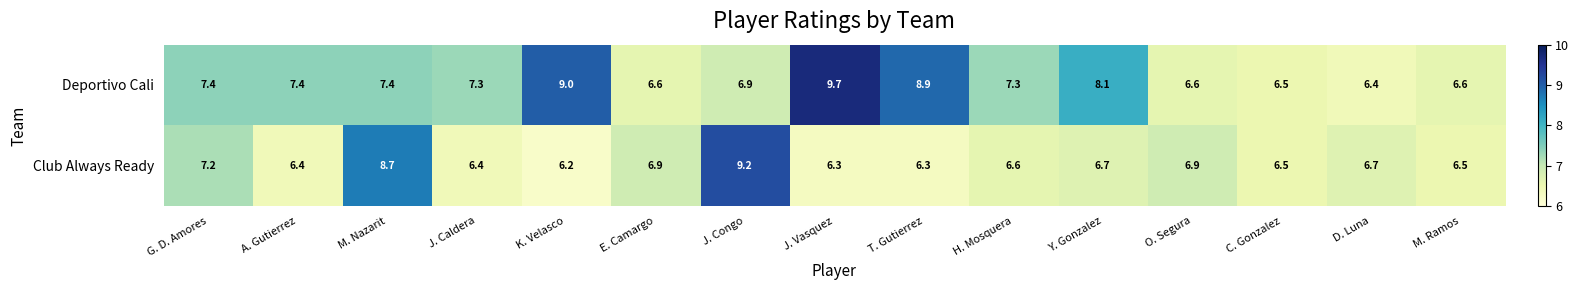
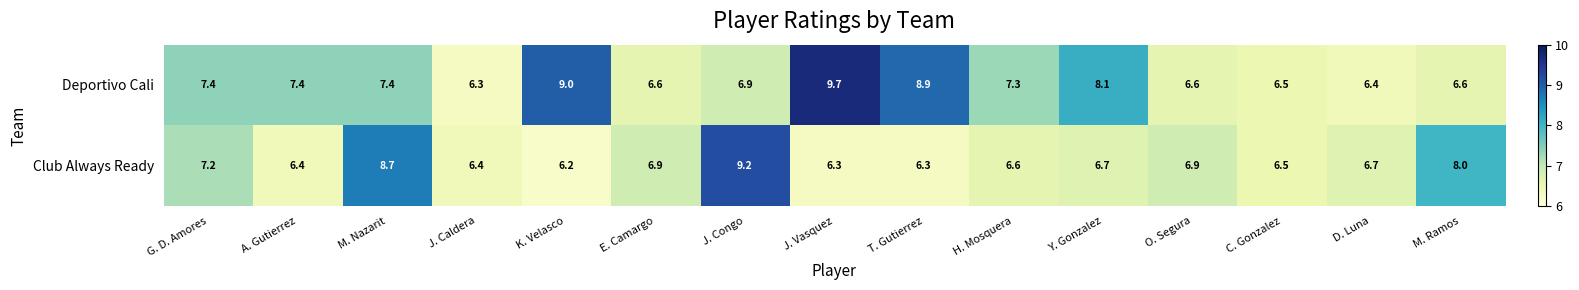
  {
    "Deportivo Cali": {
      "G. D. Amores": 7.4,
      "A. Gutierrez": 7.4,
      "M. Nazarit": 7.4,
-     "J. Caldera": 7.3,
+     "J. Caldera": 6.3,
      "K. Velasco": 9.0,
      "E. Camargo": 6.6,
      "J. Congo": 6.9,
      "J. Vasquez": 9.7,
      "T. Gutierrez": 8.9,
      "H. Mosquera": 7.3,
      "Y. Gonzalez": 8.1,
      "O. Segura": 6.6,
      "C. Gonzalez": 6.5,
      "D. Luna": 6.4,
      "M. Ramos": 6.6
    },
    "Club Always Ready": {
      "G. D. Amores": 7.2,
      "A. Gutierrez": 6.4,
      "M. Nazarit": 8.7,
      "J. Caldera": 6.4,
      "K. Velasco": 6.2,
      "E. Camargo": 6.9,
      "J. Congo": 9.2,
      "J. Vasquez": 6.3,
      "T. Gutierrez": 6.3,
      "H. Mosquera": 6.6,
      "Y. Gonzalez": 6.7,
      "O. Segura": 6.9,
      "C. Gonzalez": 6.5,
      "D. Luna": 6.7,
-     "M. Ramos": 6.5
+     "M. Ramos": 8.0
    }
  }
